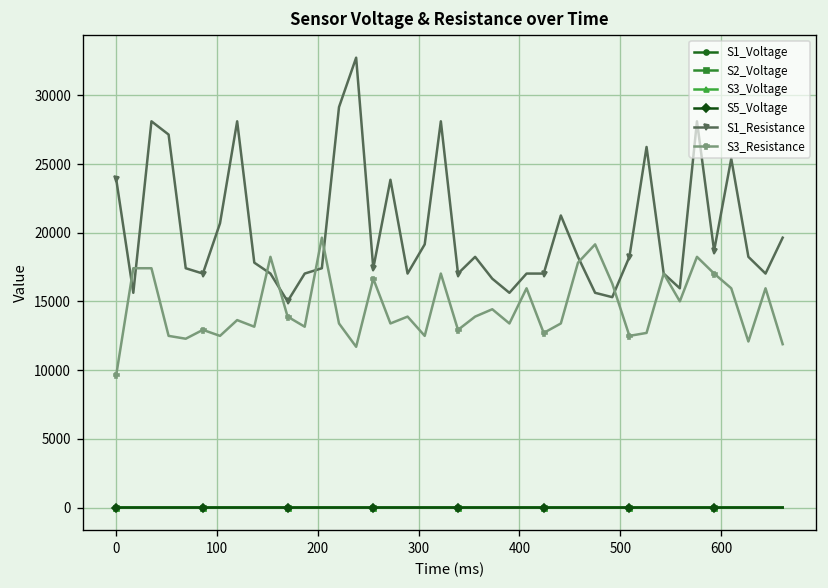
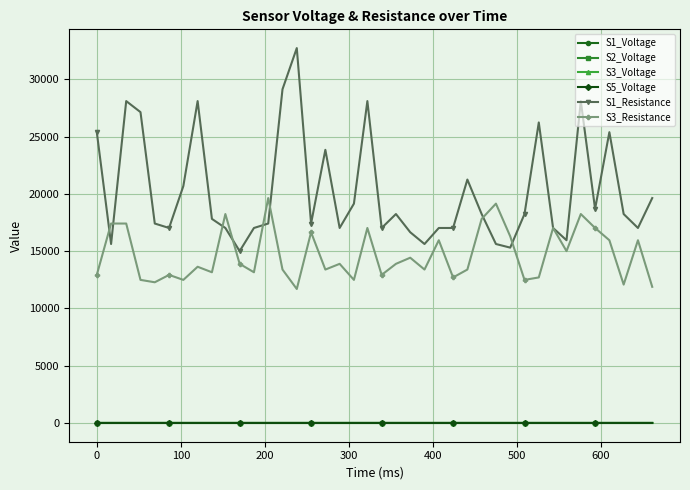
  {
    "S5_Voltage": {
      "0": 0
    },
    "S1_Resistance": {
-     "0": 23900
+     "0": 25400
    },
    "S3_Resistance": {
-     "0": 9600
+     "0": 12900
    }
  }
